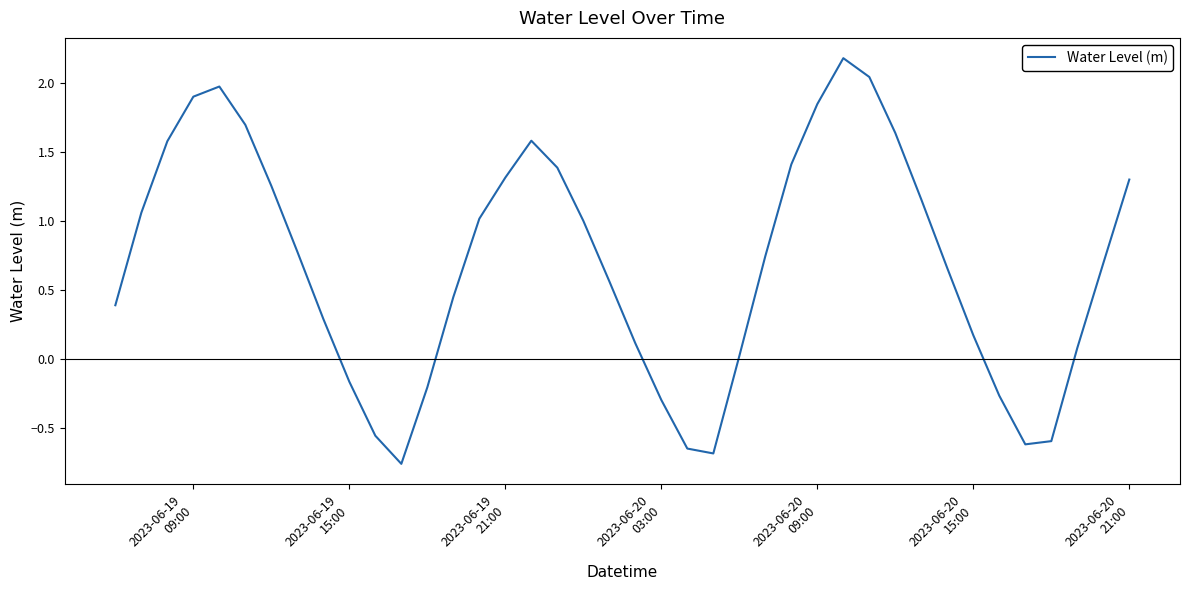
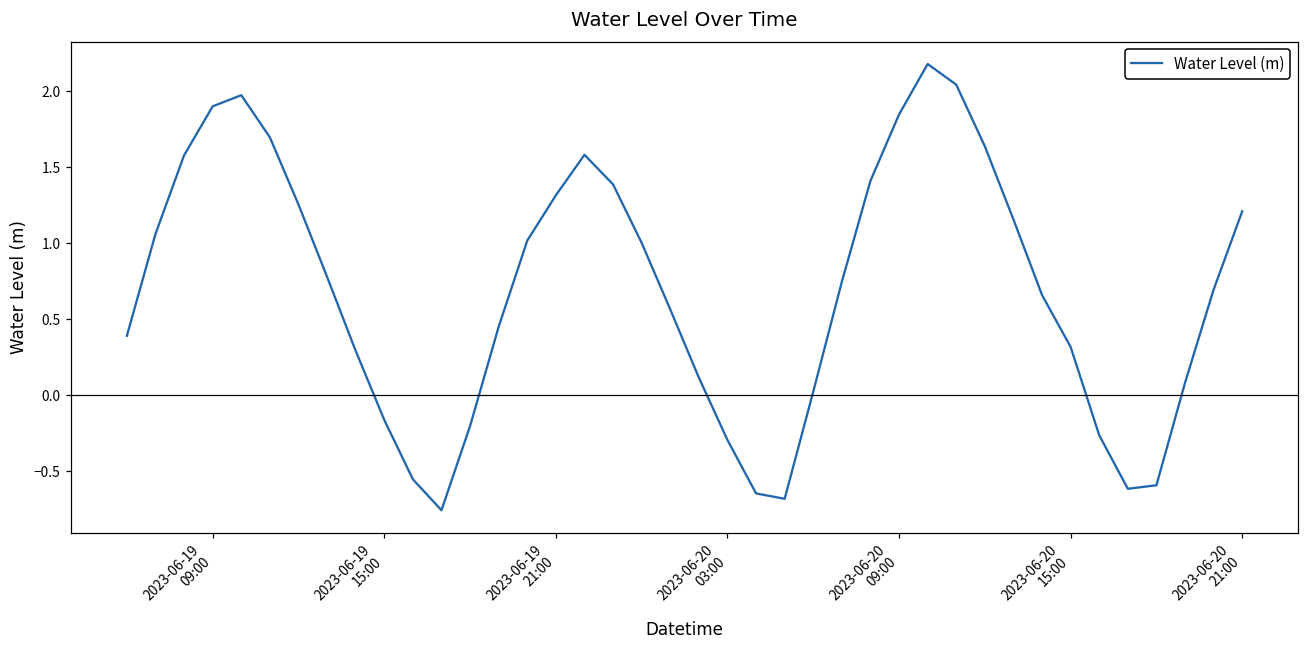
  {
    "2023-06-19 09:00": 1.90,
    "2023-06-19 15:00": -0.16,
    "2023-06-19 21:00": 1.31,
    "2023-06-20 03:00": -0.30,
    "2023-06-20 09:00": 1.85,
-   "2023-06-20 15:00": 0.17,
-   "2023-06-20 21:00": 1.30
+   "2023-06-20 15:00": 0.32,
+   "2023-06-20 21:00": 1.21
  }
